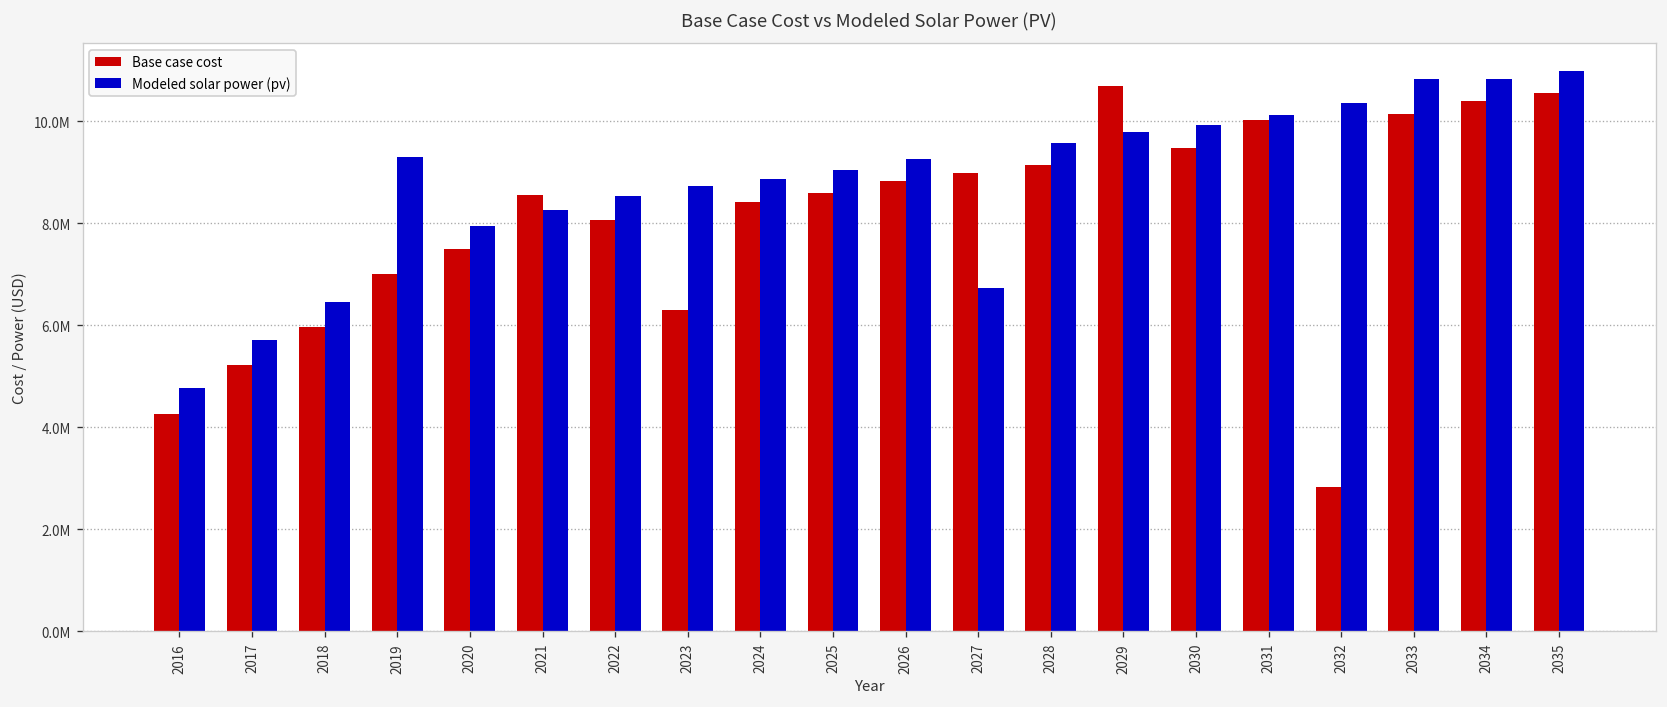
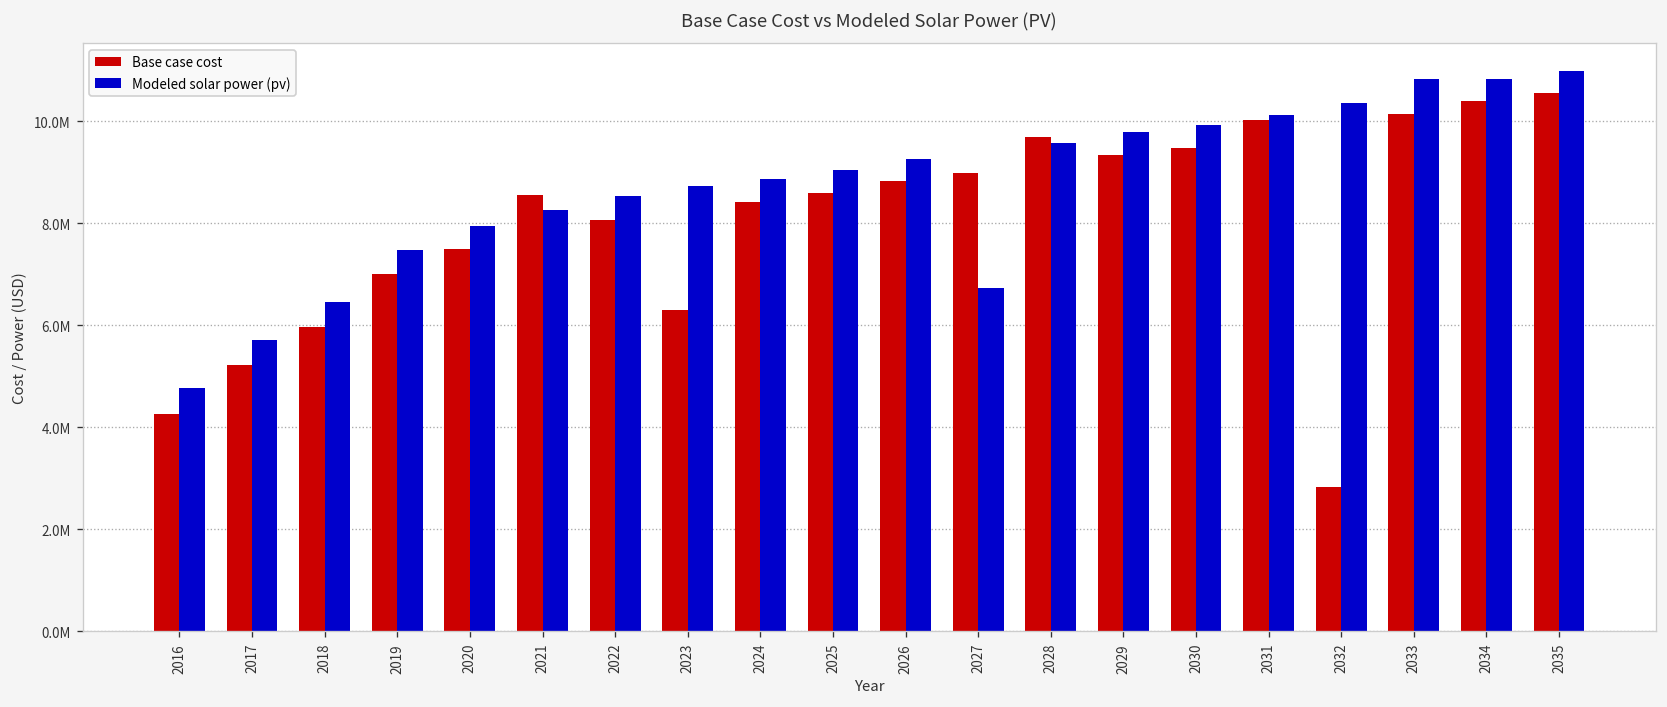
  {
    "Base case cost": {
      "2016": 4300000,
      "2017": 5200000,
      "2018": 6000000,
      "2019": 7000000,
      "2020": 7500000,
      "2021": 8500000,
      "2022": 8100000,
      "2023": 6300000,
      "2024": 8400000,
      "2025": 8600000,
      "2026": 8800000,
      "2027": 9000000,
-     "2028": 9100000,
-     "2029": 10700000,
+     "2028": 9700000,
+     "2029": 9300000,
      "2030": 9500000,
      "2031": 10000000,
      "2032": 2800000,
      "2033": 10100000,
      "2034": 10400000,
      "2035": 10500000
    },
    "Modeled solar power (pv)": {
      "2016": 4800000,
      "2017": 5700000,
      "2018": 6400000,
-     "2019": 9300000,
+     "2019": 7500000,
      "2020": 8000000,
      "2021": 8300000,
      "2022": 8500000,
      "2023": 8700000,
      "2024": 8900000,
      "2025": 9000000,
      "2026": 9300000,
      "2027": 6700000,
      "2028": 9600000,
      "2029": 9800000,
      "2030": 9900000,
      "2031": 10100000,
      "2032": 10300000,
      "2033": 10800000,
      "2034": 10800000,
      "2035": 11000000
    }
  }
